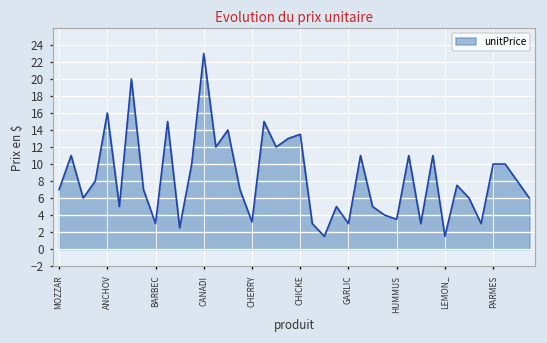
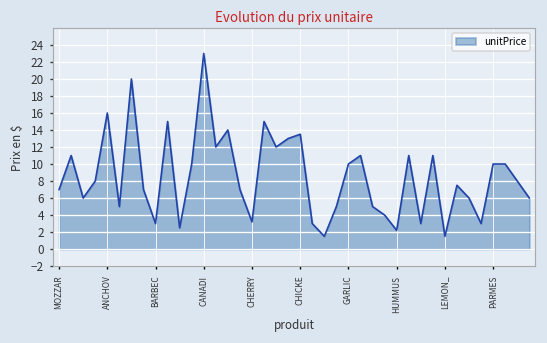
  {
    "MOZZAR": 7,
    "ANCHOV": 16,
    "BARBEC": 3,
    "CANADI": 23,
    "CHERRY": 3,
    "CHICKE": 14,
-   "GARLIC": 3,
-   "HUMMUS": 4,
+   "GARLIC": 10,
+   "HUMMUS": 2,
    "LEMON_": 2,
    "PARMES": 10
  }
